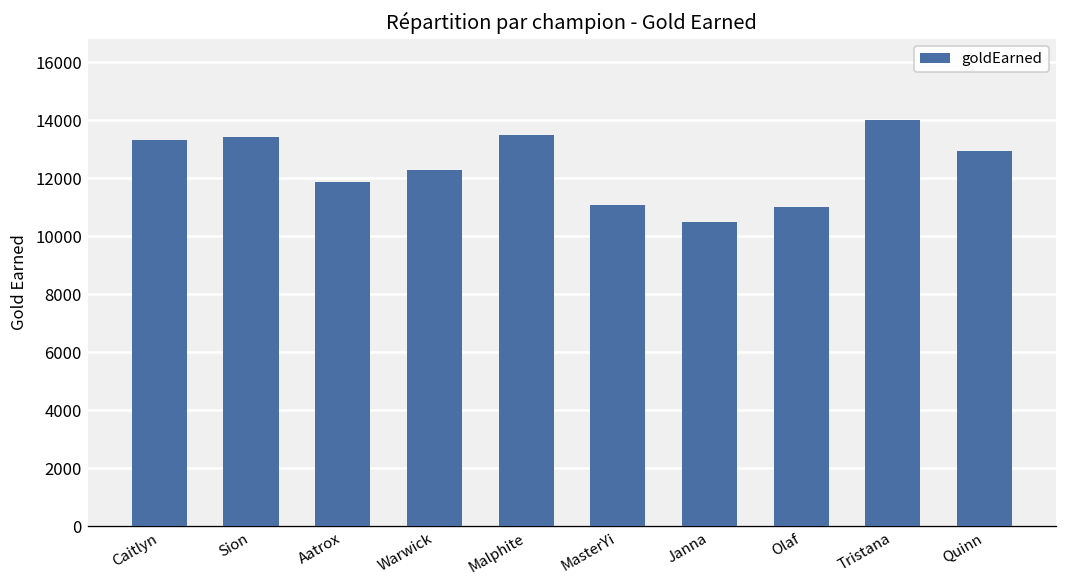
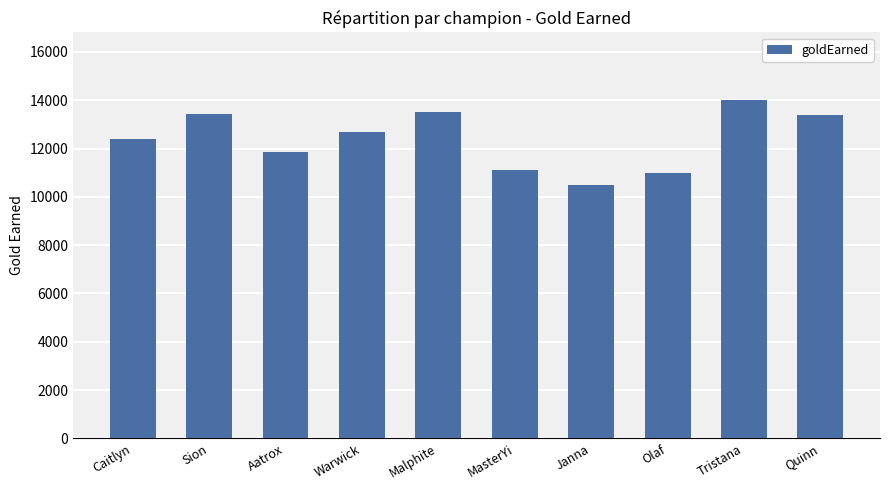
  {
-   "Caitlyn": 13300,
+   "Caitlyn": 12400,
    "Sion": 13400,
    "Aatrox": 11900,
-   "Warwick": 12300,
+   "Warwick": 12700,
    "Malphite": 13500,
    "MasterYi": 11100,
    "Janna": 10500,
    "Olaf": 11000,
    "Tristana": 14000,
-   "Quinn": 13000
+   "Quinn": 13400
  }
